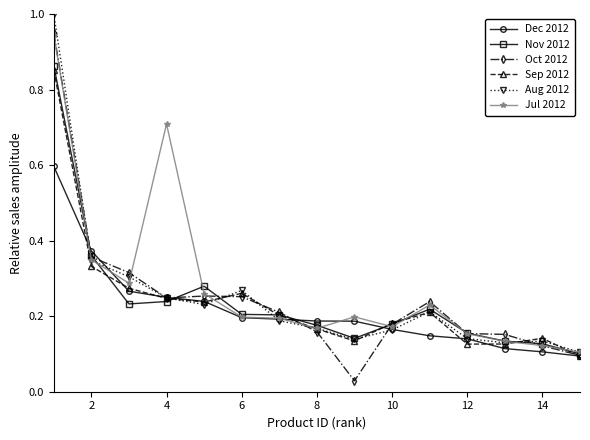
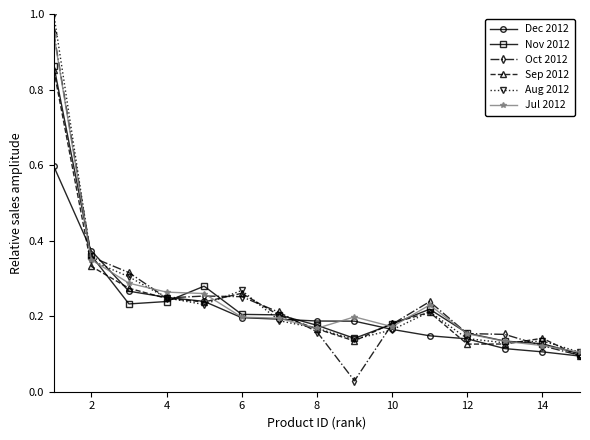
  {
    "Jul 2012": {
-     "4": 0.71
+     "4": 0.26
    }
  }
